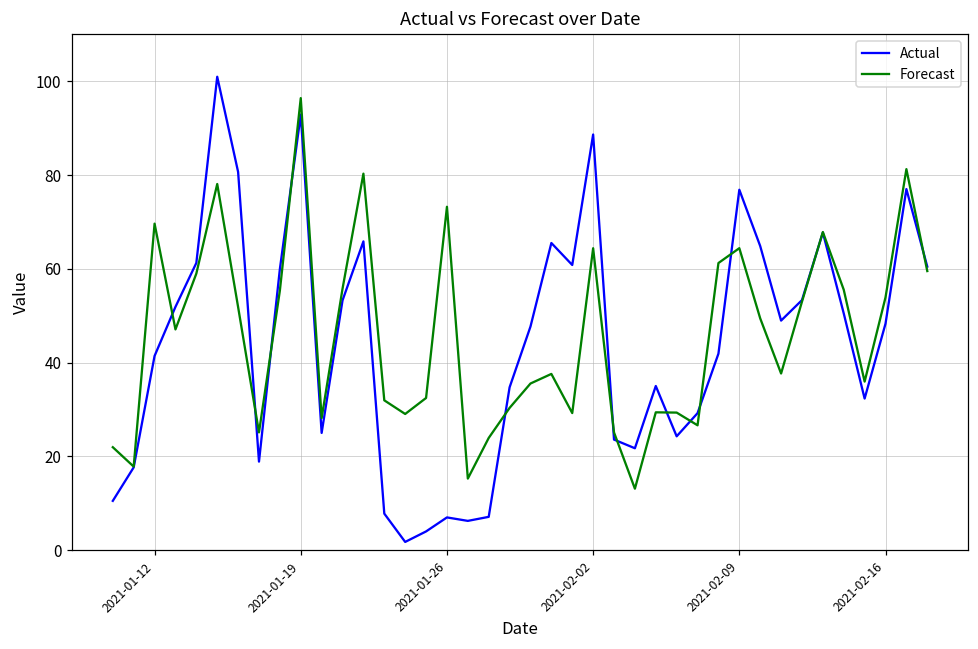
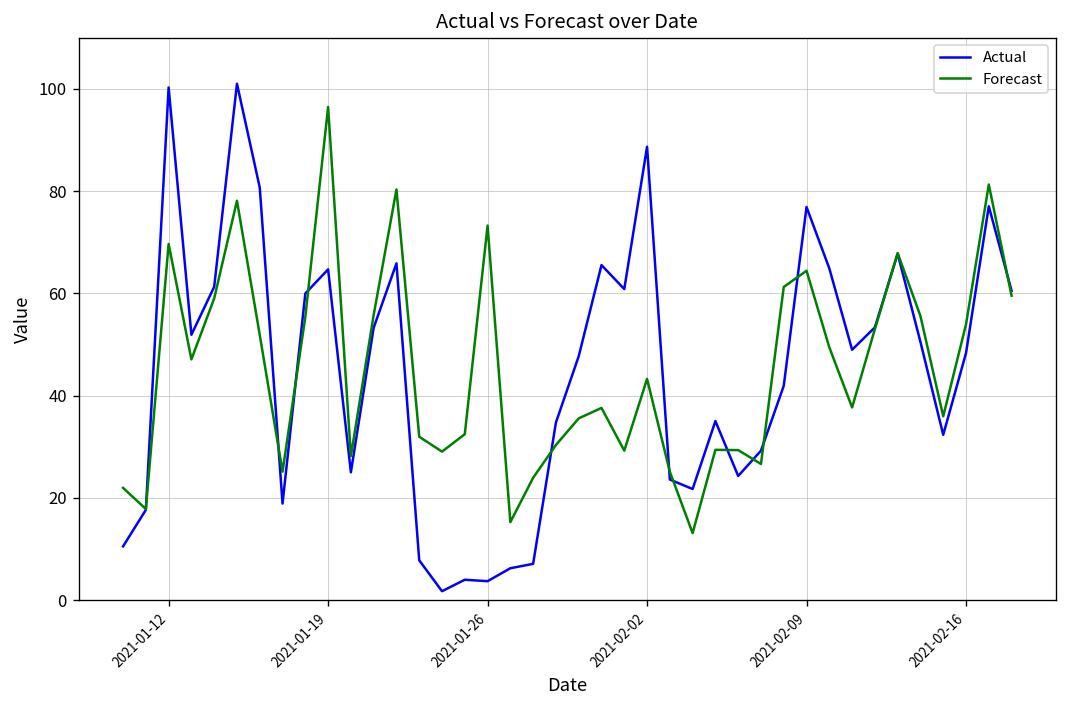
  {
    "Actual": {
-     "2021-01-12": 41,
-     "2021-01-19": 93,
-     "2021-01-26": 7,
+     "2021-01-12": 100,
+     "2021-01-19": 65,
+     "2021-01-26": 4,
      "2021-02-02": 89,
      "2021-02-09": 77,
      "2021-02-16": 48
    },
    "Forecast": {
      "2021-01-12": 70,
      "2021-01-19": 96,
      "2021-01-26": 73,
-     "2021-02-02": 64,
+     "2021-02-02": 43,
      "2021-02-09": 64,
      "2021-02-16": 54
    }
  }
